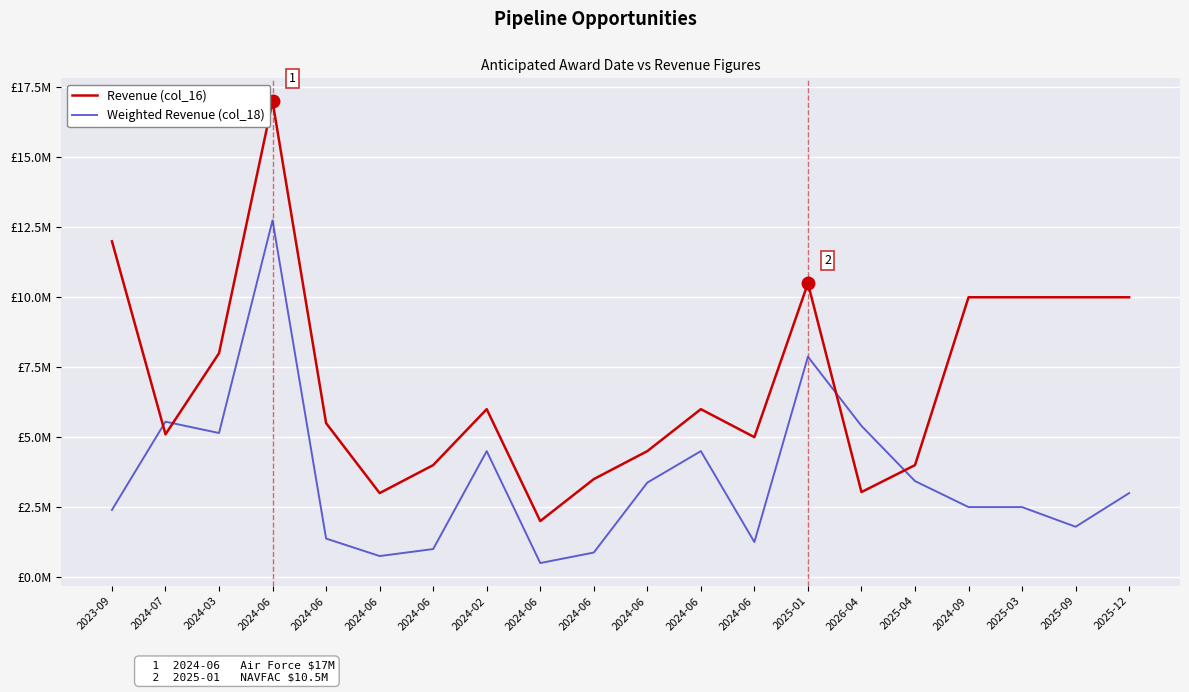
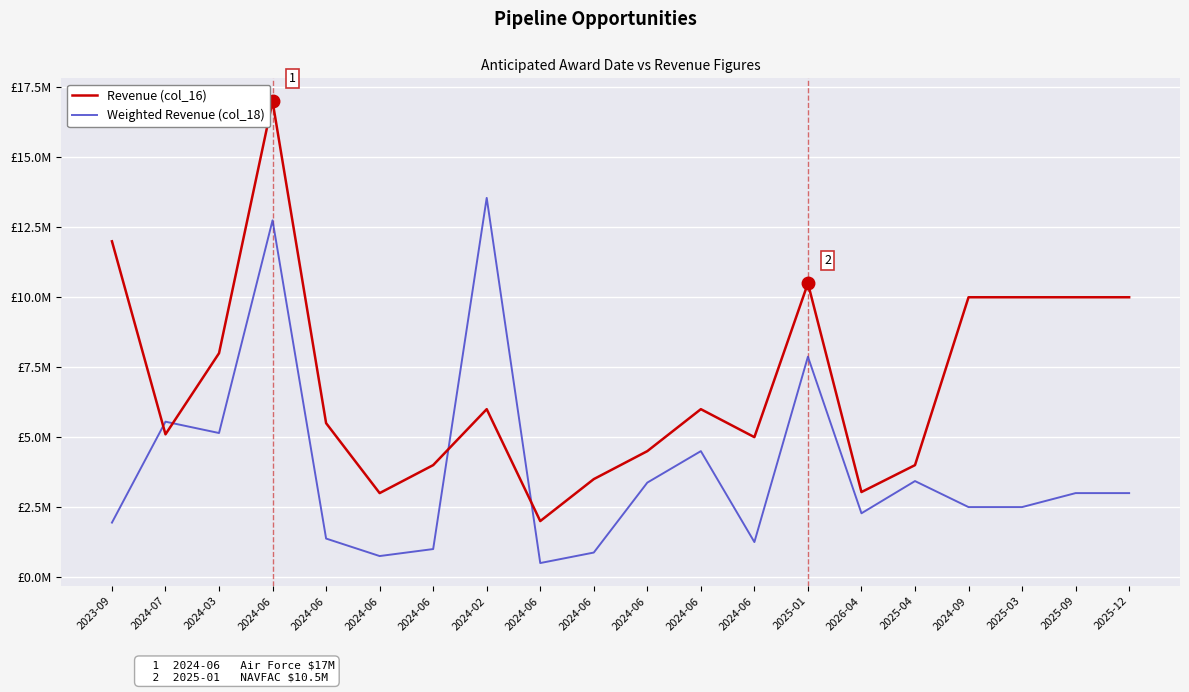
  {
    "Weighted Revenue (col_18)": {
-     "2023-09": "£2400000",
+     "2023-09": "£1900000",
      "2024-07": "£5600000",
      "2024-03": "£5100000",
-     "2024-02": "£4500000",
+     "2024-02": "£13600000",
      "2025-01": "£7900000",
-     "2026-04": "£5400000",
+     "2026-04": "£2300000",
      "2025-04": "£3400000",
      "2024-09": "£2500000",
      "2025-03": "£2500000",
-     "2025-09": "£1800000",
+     "2025-09": "£3000000",
      "2025-12": "£3000000"
    }
  }
